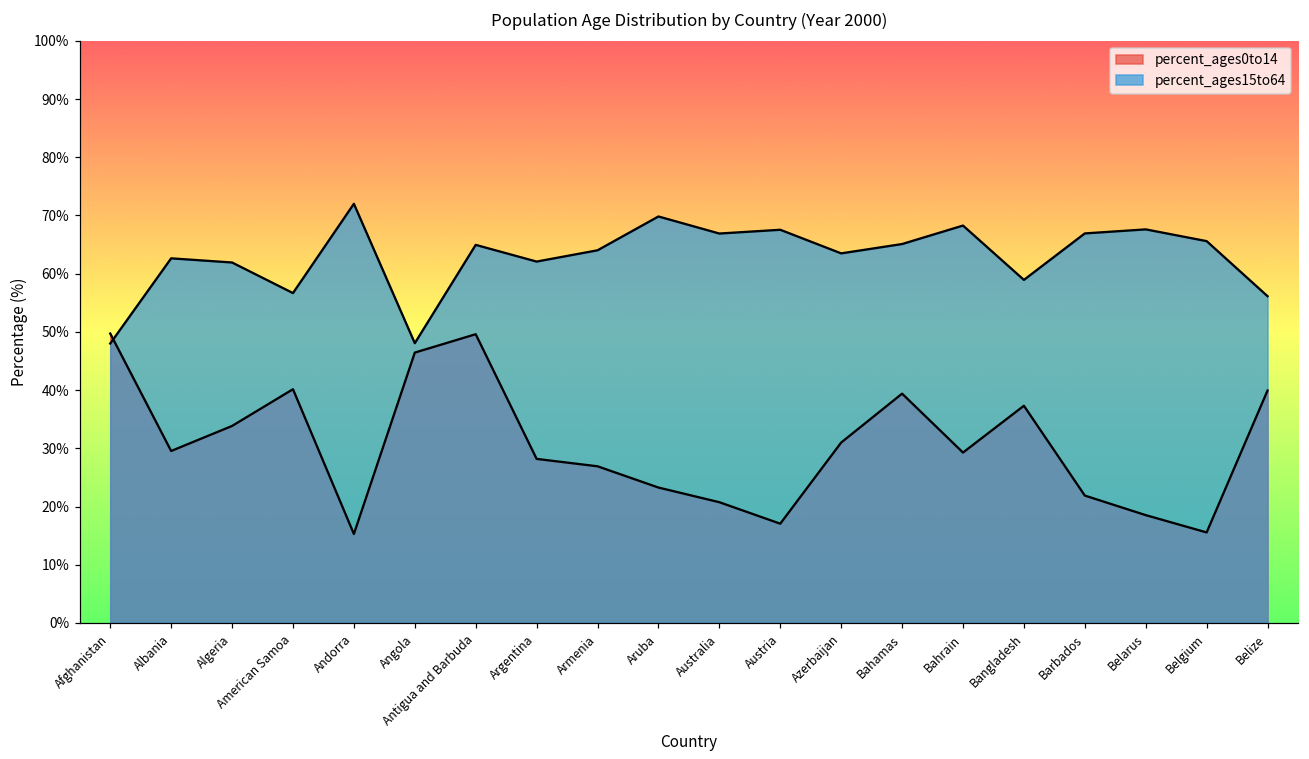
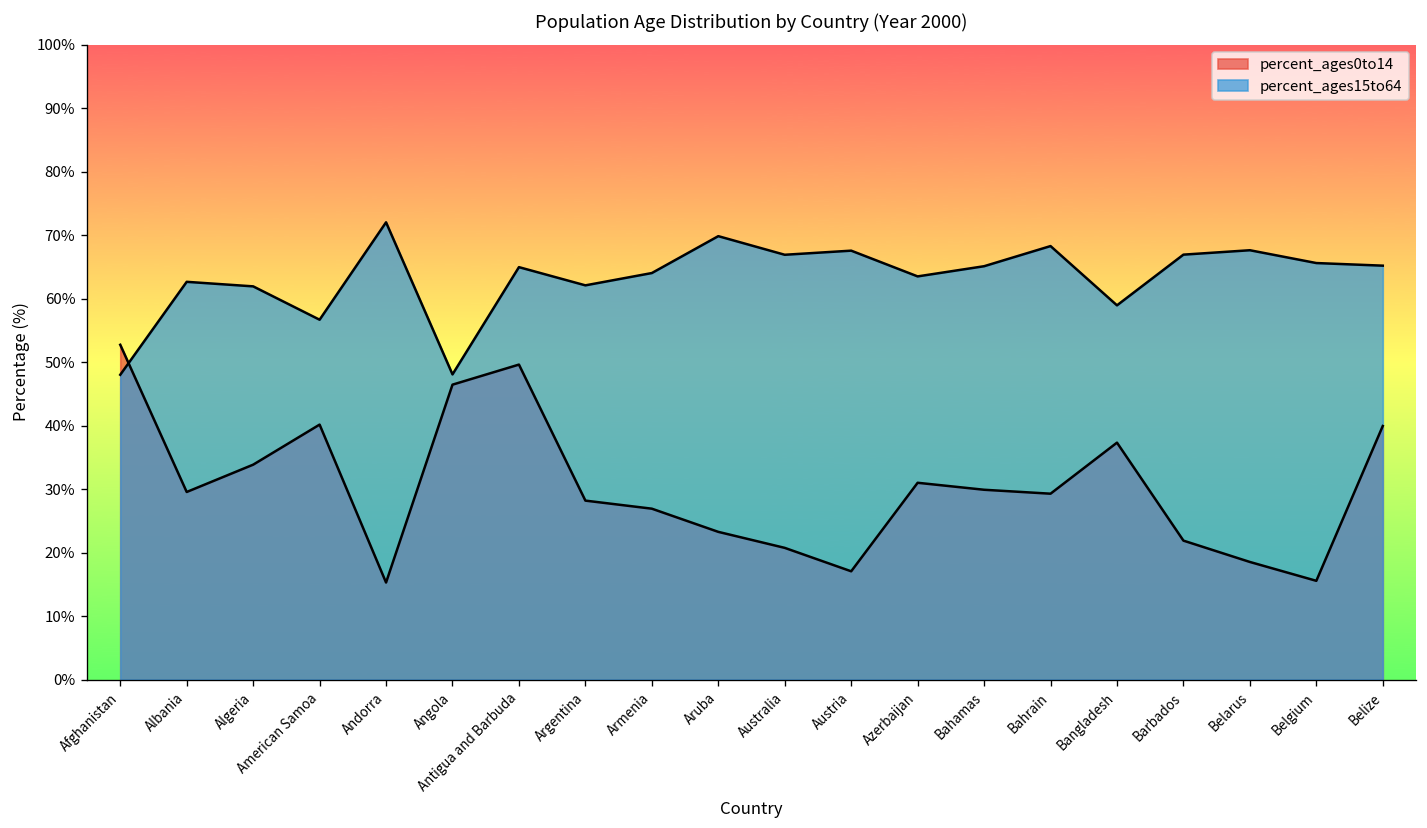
  {
    "percent_ages0to14": {
-     "Afghanistan": "50%",
+     "Afghanistan": "53%",
      "Albania": "30%",
      "Algeria": "34%",
      "American Samoa": "40%",
      "Andorra": "15%",
      "Angola": "46%",
      "Antigua and Barbuda": "50%",
      "Argentina": "28%",
      "Armenia": "27%",
      "Aruba": "23%",
      "Australia": "21%",
      "Austria": "17%",
      "Azerbaijan": "31%",
-     "Bahamas": "39%",
+     "Bahamas": "30%",
      "Bahrain": "29%",
      "Bangladesh": "37%",
      "Barbados": "22%",
      "Belarus": "19%",
      "Belgium": "16%",
      "Belize": "40%"
    },
    "percent_ages15to64": {
      "Afghanistan": "48%",
      "Albania": "63%",
      "Algeria": "62%",
      "American Samoa": "57%",
      "Andorra": "72%",
      "Angola": "48%",
      "Antigua and Barbuda": "65%",
      "Argentina": "62%",
      "Armenia": "64%",
      "Aruba": "70%",
      "Australia": "67%",
      "Austria": "68%",
      "Azerbaijan": "63%",
      "Bahamas": "65%",
      "Bahrain": "68%",
      "Bangladesh": "59%",
      "Barbados": "67%",
      "Belarus": "68%",
      "Belgium": "66%",
-     "Belize": "56%"
+     "Belize": "65%"
    }
  }
